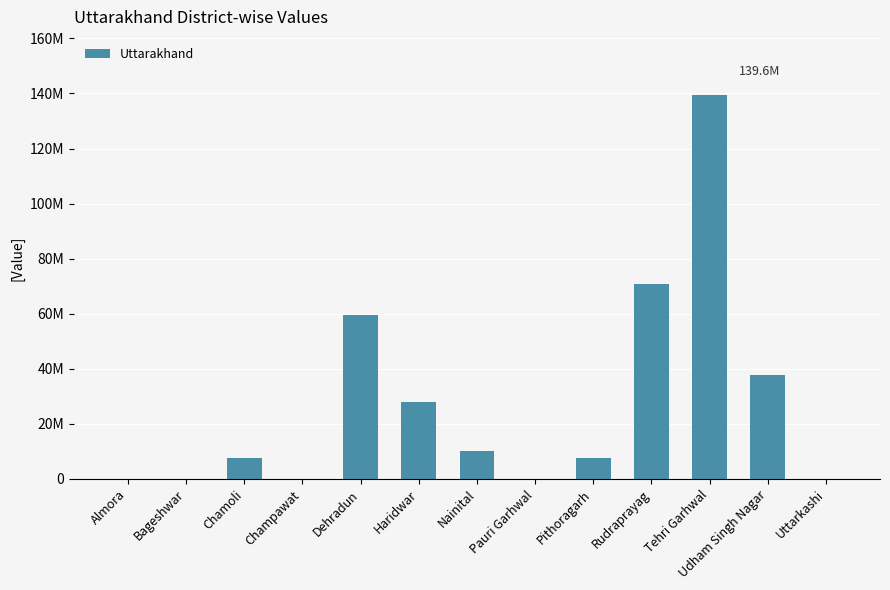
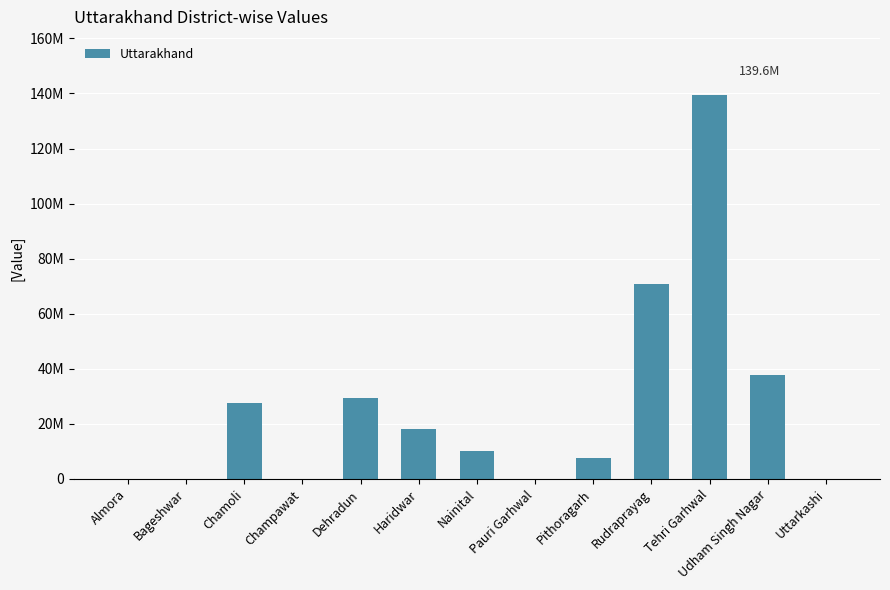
  {
    "Almora": 0,
    "Bageshwar": 0,
-   "Chamoli": 8000000,
+   "Chamoli": 28000000,
    "Champawat": 0,
-   "Dehradun": 60000000,
-   "Haridwar": 28000000,
+   "Dehradun": 29000000,
+   "Haridwar": 18000000,
    "Nainital": 10000000,
    "Pauri Garhwal": 0,
    "Pithoragarh": 8000000,
    "Rudraprayag": 71000000,
    "Tehri Garhwal": 140000000,
    "Udham Singh Nagar": 38000000,
    "Uttarkashi": 0
  }
